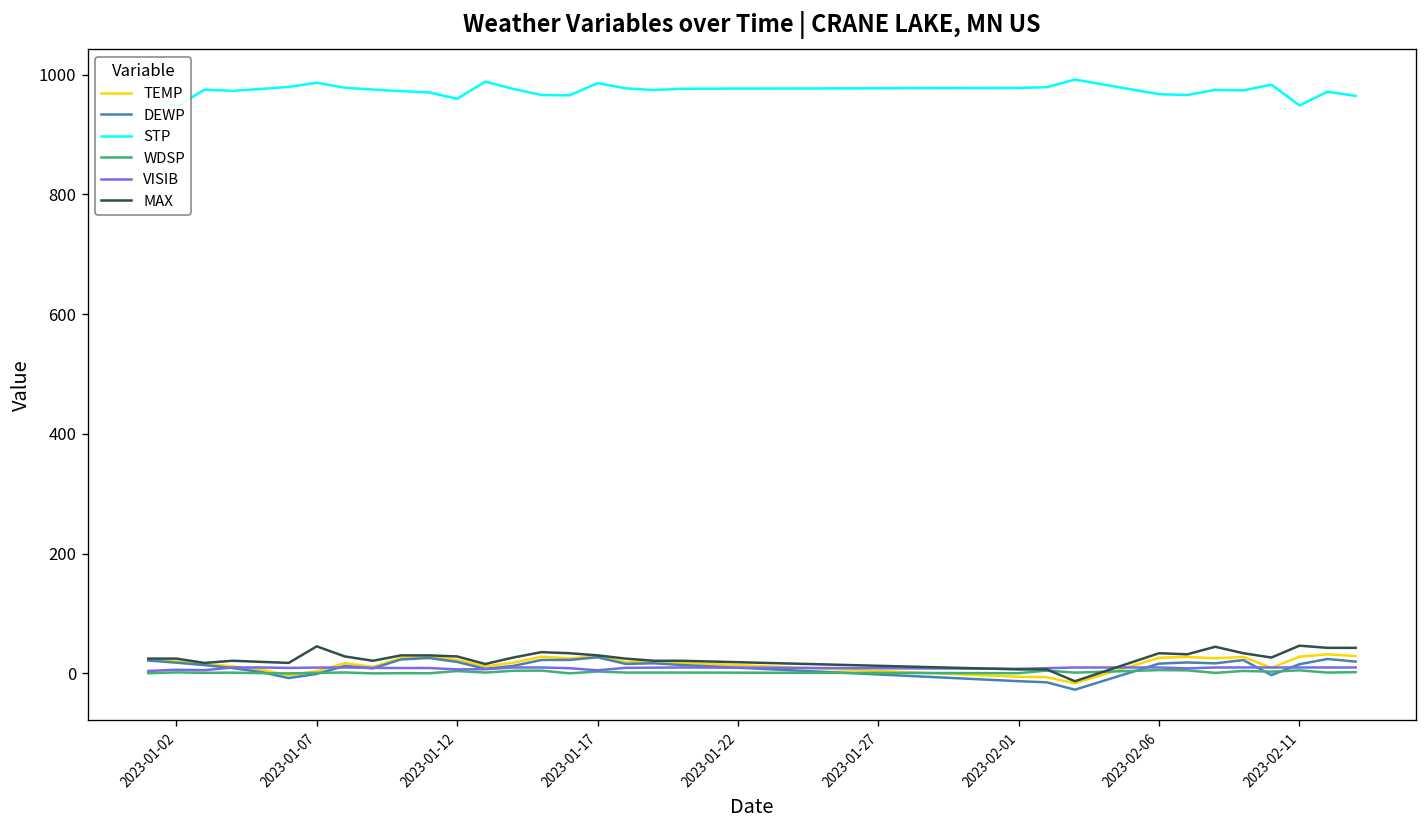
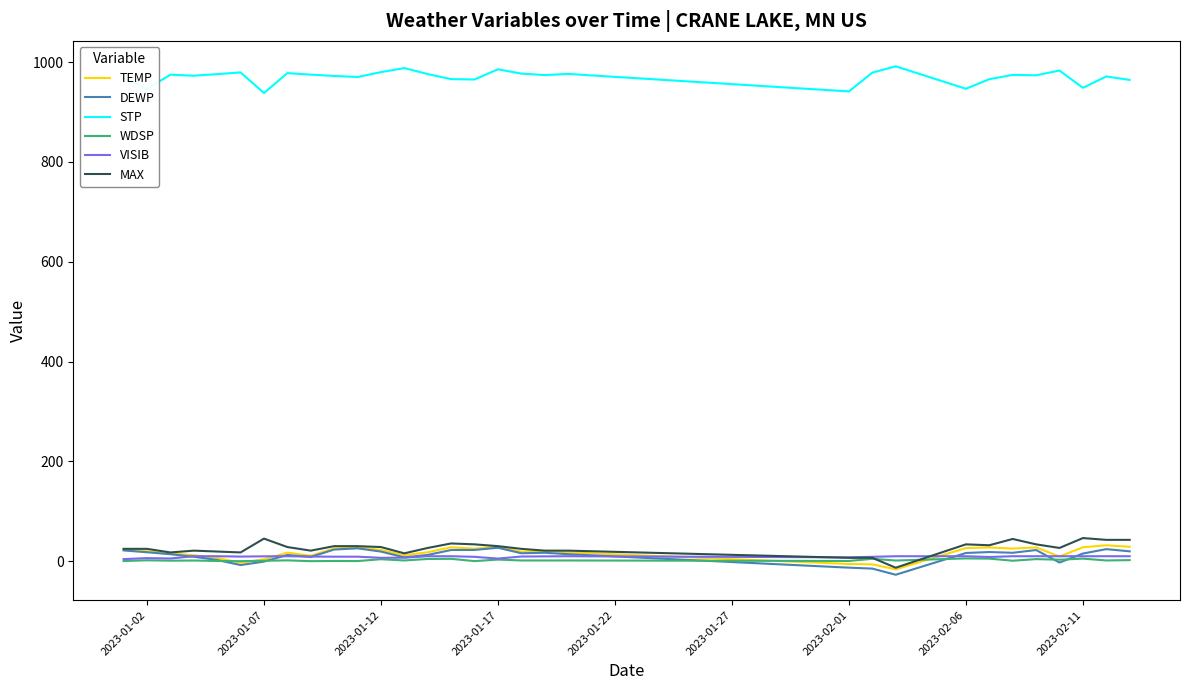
  {
    "TEMP": {
      "2023-02-01": -10,
      "2023-02-06": 30,
      "2023-02-11": 30
    },
    "DEWP": {
      "2023-02-01": -10,
      "2023-02-06": 20,
      "2023-02-11": 20
    },
    "STP": {
-     "2023-01-07": 990,
-     "2023-01-12": 960,
+     "2023-01-07": 940,
+     "2023-01-12": 980,
      "2023-01-17": 990,
-     "2023-02-01": 980,
-     "2023-02-06": 970,
+     "2023-02-01": 940,
+     "2023-02-06": 950,
      "2023-02-11": 950
    },
    "WDSP": {
      "2023-02-01": 0
    },
    "VISIB": {
      "2023-01-07": 10
    },
    "MAX": {
      "2023-01-07": 50,
      "2023-01-12": 30,
      "2023-02-06": 30,
      "2023-02-11": 50
    }
  }
